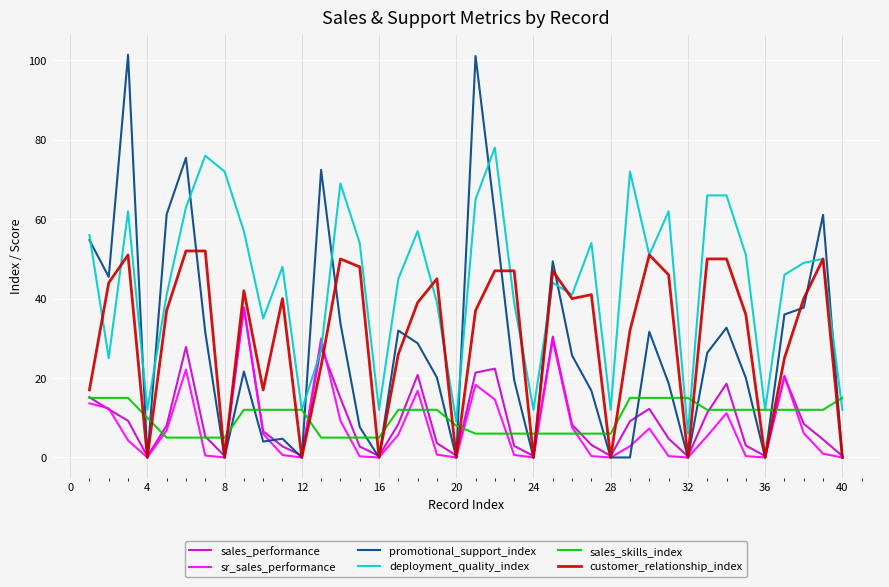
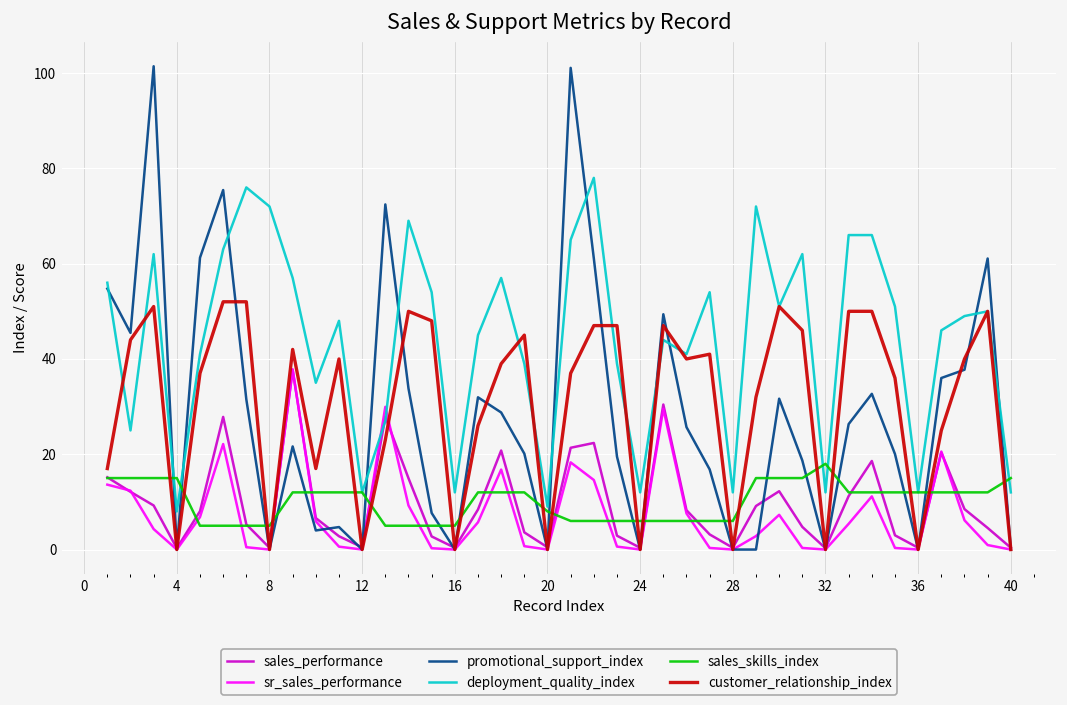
  {
    "deployment_quality_index": {
-     "4": 12,
+     "4": 8,
      "8": 72,
      "16": 12,
      "20": 9,
      "24": 12,
      "28": 12,
-     "32": 6,
+     "32": 12,
      "40": 12
    },
    "sales_skills_index": {
-     "4": 10,
+     "4": 15,
      "8": 5,
      "16": 5,
      "20": 8,
      "24": 6,
      "28": 6,
-     "32": 15,
+     "32": 18,
      "40": 15
    }
  }
